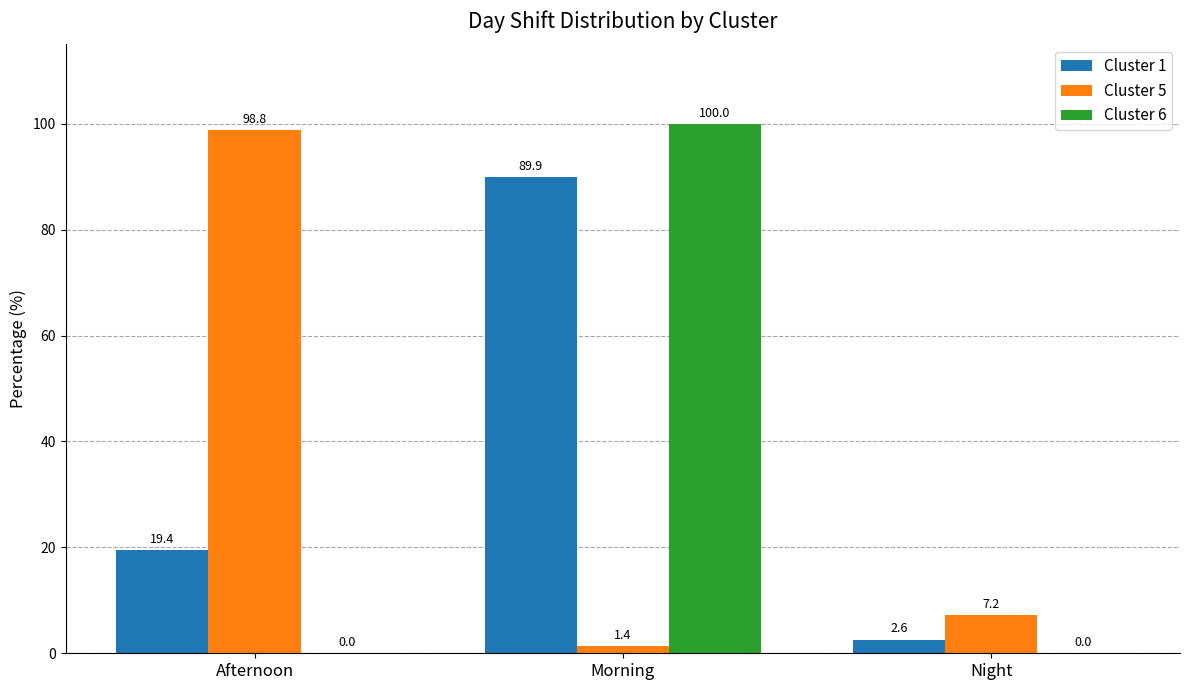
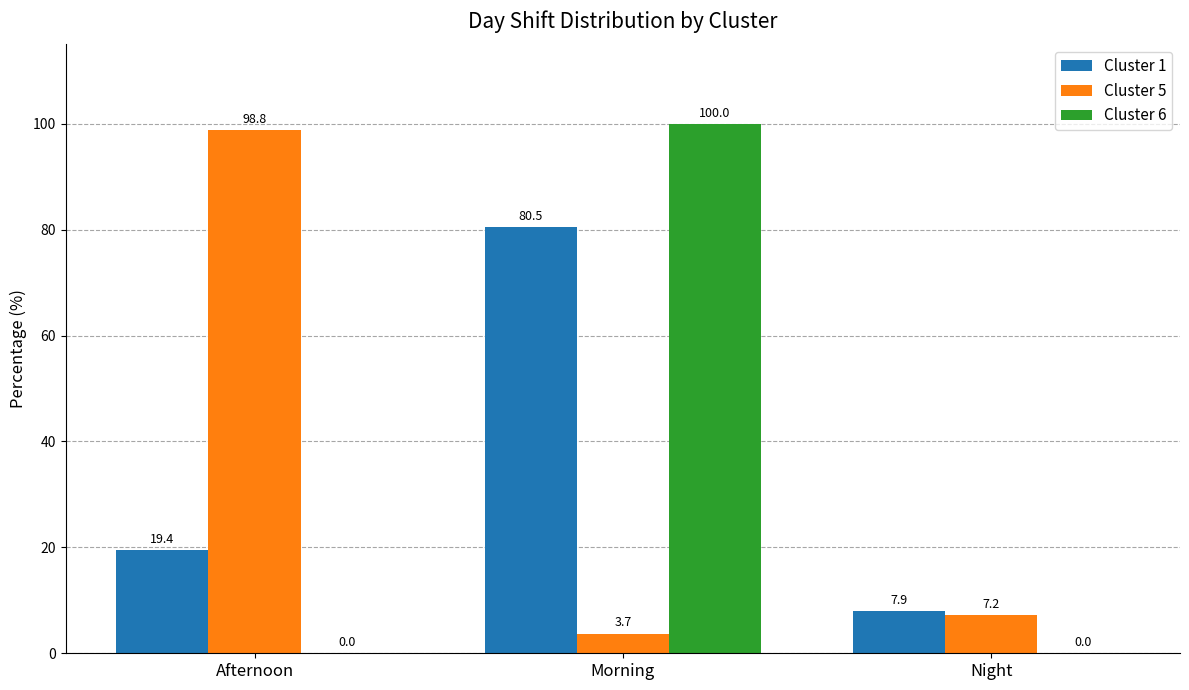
  {
    "Cluster 1": {
      "Afternoon": 19.4,
-     "Morning": 89.9,
-     "Night": 2.6
+     "Morning": 80.5,
+     "Night": 7.9
    },
    "Cluster 5": {
      "Afternoon": 98.8,
-     "Morning": 1.4,
+     "Morning": 3.7,
      "Night": 7.2
    },
    "Cluster 6": {
      "Afternoon": 0.0,
      "Morning": 100.0,
      "Night": 0.0
    }
  }
